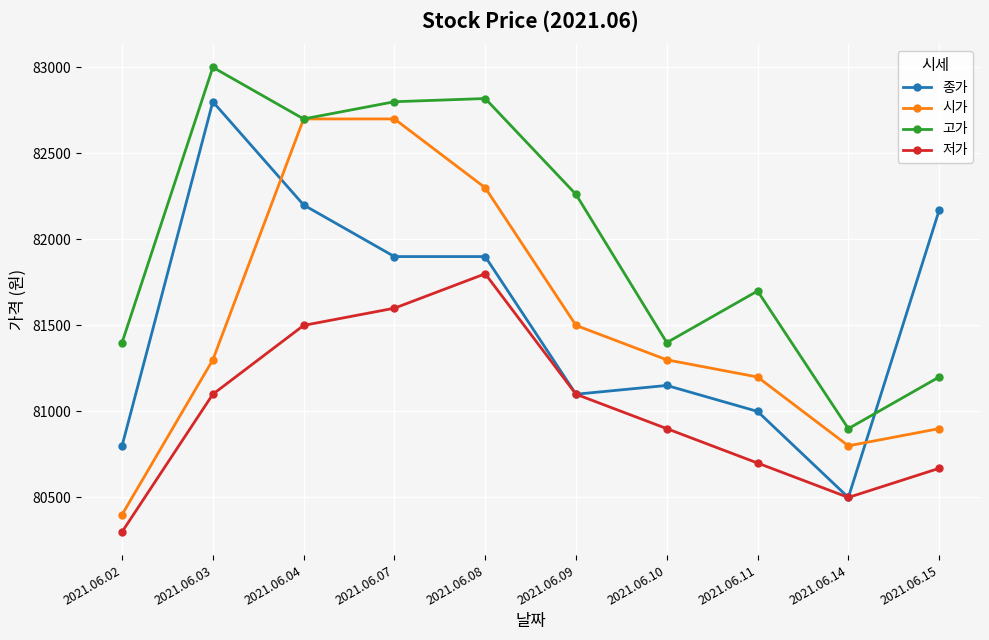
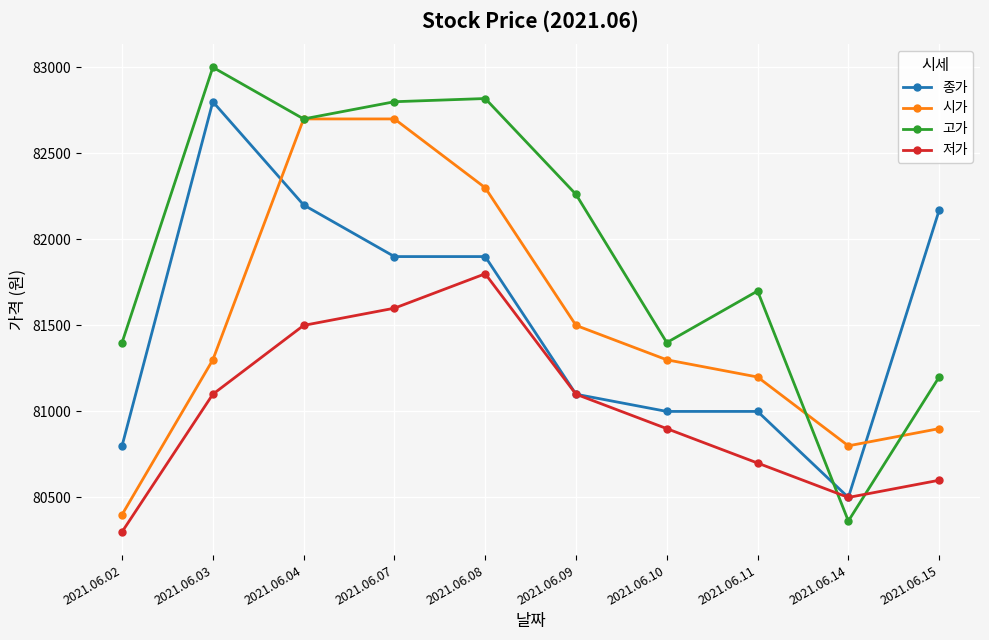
  {
    "종가": {
      "2021.06.02": 80800,
      "2021.06.03": 82800,
      "2021.06.04": 82200,
      "2021.06.07": 81900,
      "2021.06.08": 81900,
-     "2021.06.10": 81150,
+     "2021.06.10": 81000,
      "2021.06.11": 81000,
      "2021.06.15": 82170
    },
    "시가": {
      "2021.06.02": 80400,
      "2021.06.03": 81300,
      "2021.06.07": 82700,
      "2021.06.08": 82300,
      "2021.06.09": 81500,
      "2021.06.10": 81300,
      "2021.06.11": 81200,
      "2021.06.14": 80800,
      "2021.06.15": 80900
    },
    "고가": {
      "2021.06.02": 81400,
      "2021.06.03": 83000,
      "2021.06.07": 82800,
      "2021.06.08": 82820,
      "2021.06.09": 82260,
      "2021.06.10": 81400,
      "2021.06.11": 81700,
-     "2021.06.14": 80900,
+     "2021.06.14": 80360,
      "2021.06.15": 81200
    },
    "저가": {
      "2021.06.02": 80300,
      "2021.06.03": 81100,
      "2021.06.04": 81500,
      "2021.06.07": 81600,
      "2021.06.08": 81800,
      "2021.06.10": 80900,
      "2021.06.11": 80700,
-     "2021.06.15": 80670
+     "2021.06.15": 80600
    }
  }
